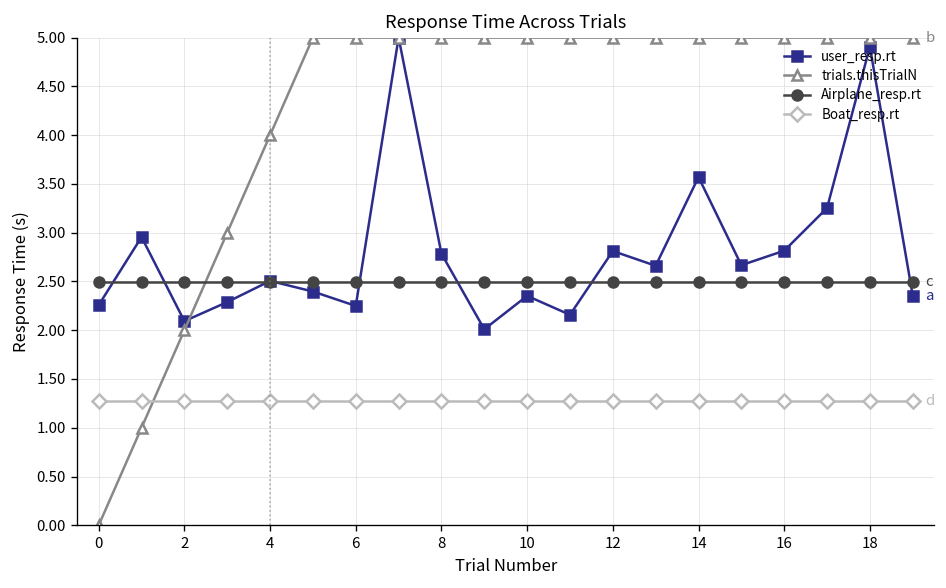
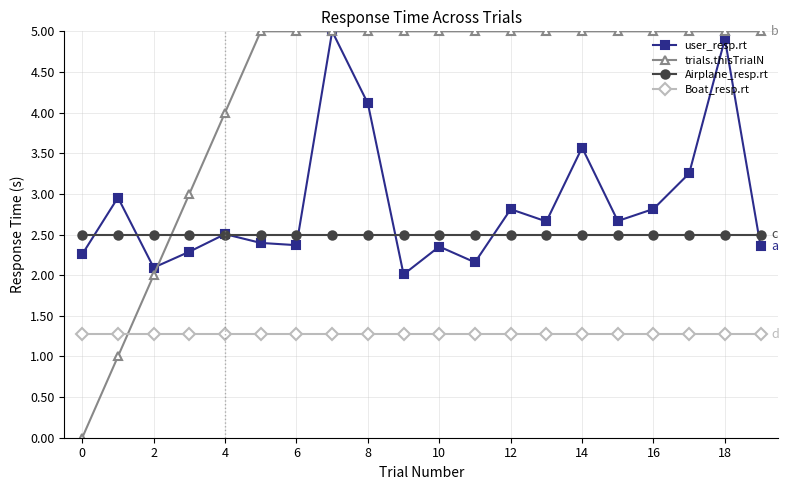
  {
    "user_resp.rt": {
      "0": 2.3,
      "2": 2.1,
-     "6": 2.2,
-     "8": 2.8,
+     "6": 2.4,
+     "8": 4.1,
      "10": 2.4,
      "12": 2.8,
      "14": 3.6,
      "16": 2.8,
      "18": 4.9
    },
    "trials.thisTrialN": {
      "0": 0.0,
      "2": 2.0,
      "4": 4.0,
      "6": 5.0,
      "8": 5.0,
      "10": 5.0,
      "12": 5.0,
      "14": 5.0,
      "16": 5.0,
      "18": 5.0
    },
    "Airplane_resp.rt": {
      "0": 2.5,
      "2": 2.5,
      "6": 2.5,
      "8": 2.5,
      "10": 2.5,
      "12": 2.5,
      "14": 2.5,
      "16": 2.5,
      "18": 2.5
    },
    "Boat_resp.rt": {
      "0": 1.3,
      "2": 1.3,
      "4": 1.3,
      "6": 1.3,
      "8": 1.3,
      "10": 1.3,
      "12": 1.3,
      "14": 1.3,
      "16": 1.3,
      "18": 1.3
    }
  }
